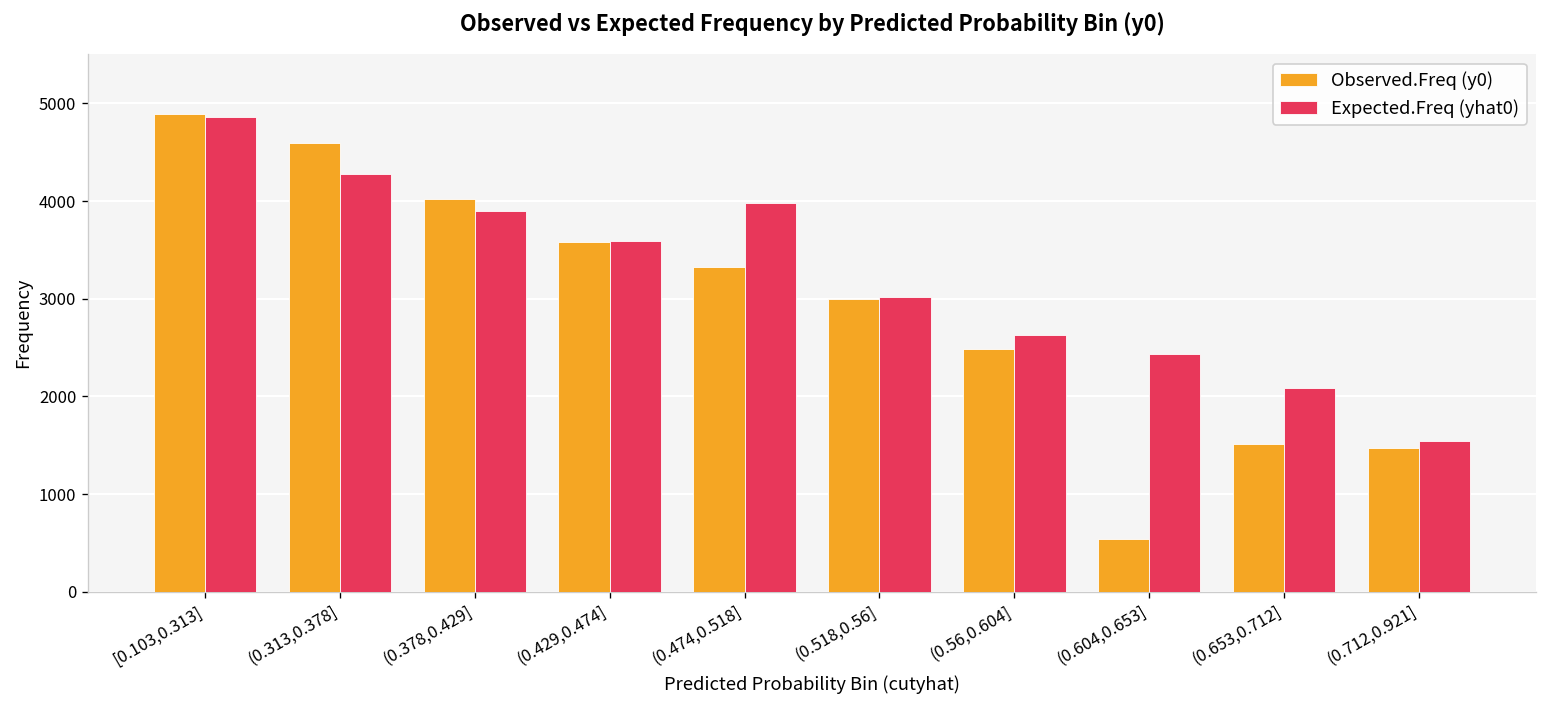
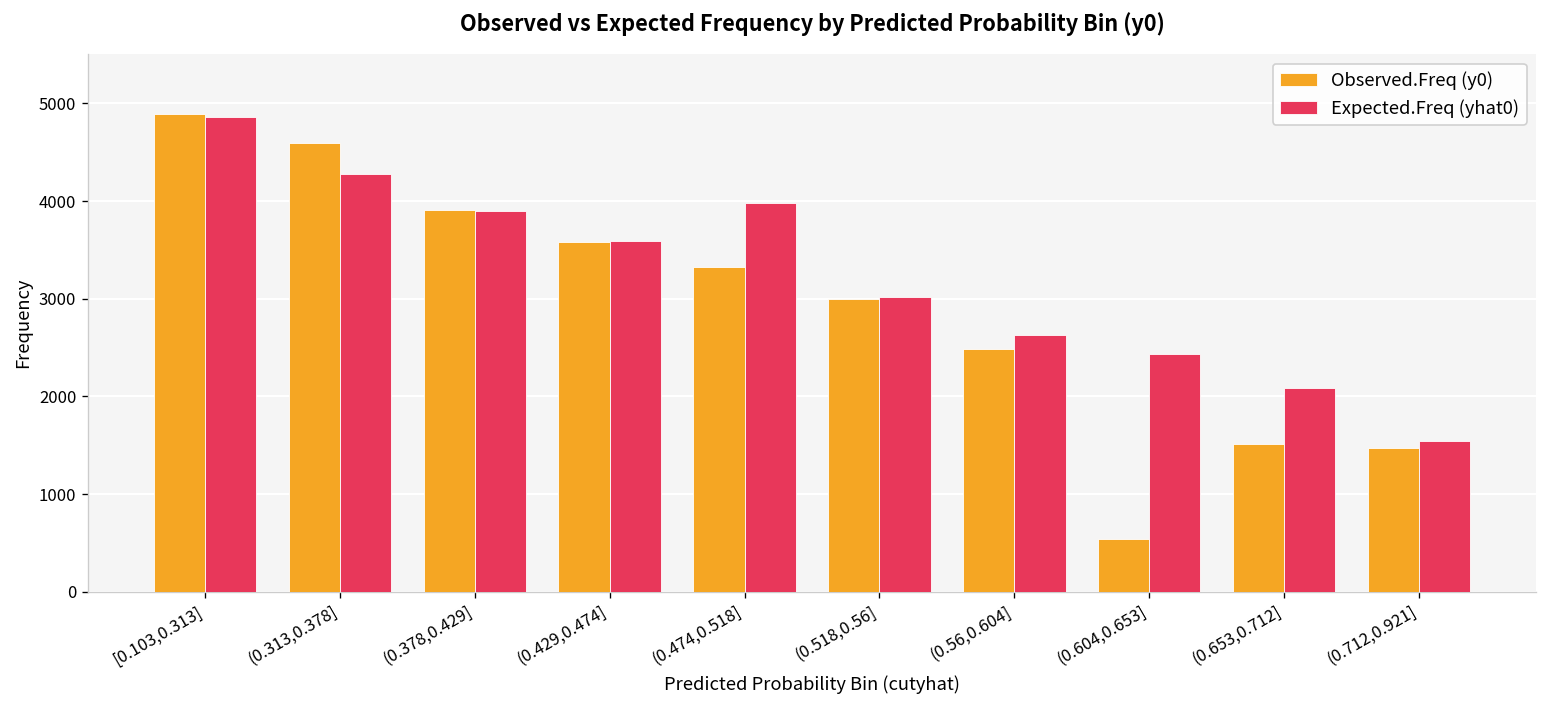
  {
    "Observed.Freq (y0)": {
      "[0.103,0.313]": 4900,
      "(0.313,0.378]": 4600,
-     "(0.378,0.429]": 4000,
+     "(0.378,0.429]": 3900,
      "(0.429,0.474]": 3600,
      "(0.474,0.518]": 3300,
      "(0.518,0.56]": 3000,
      "(0.56,0.604]": 2500,
      "(0.604,0.653]": 500,
      "(0.653,0.712]": 1500,
      "(0.712,0.921]": 1500
    },
    "Expected.Freq (yhat0)": {
      "[0.103,0.313]": 4900,
      "(0.313,0.378]": 4300,
      "(0.378,0.429]": 3900,
      "(0.429,0.474]": 3600,
      "(0.474,0.518]": 4000,
      "(0.518,0.56]": 3000,
      "(0.56,0.604]": 2600,
      "(0.604,0.653]": 2400,
      "(0.653,0.712]": 2100,
      "(0.712,0.921]": 1500
    }
  }
